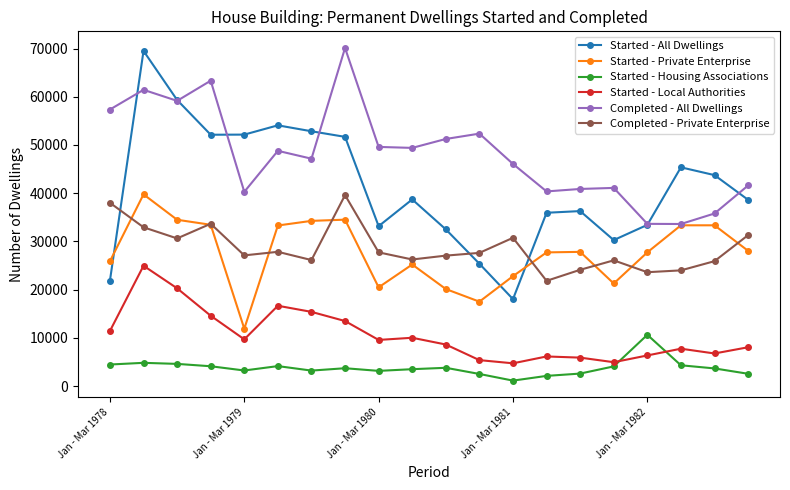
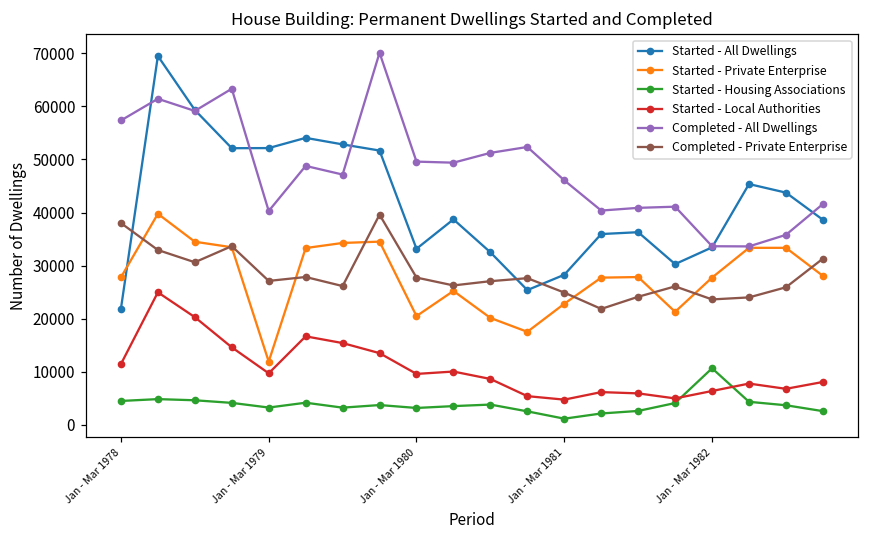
  {
    "Started - All Dwellings": {
      "Jan - Mar 1978": 22000,
      "Jan - Mar 1979": 52000,
      "Jan - Mar 1980": 33000,
-     "Jan - Mar 1981": 18000
+     "Jan - Mar 1981": 28000
    },
    "Started - Private Enterprise": {
-     "Jan - Mar 1978": 26000,
+     "Jan - Mar 1978": 28000,
      "Jan - Mar 1979": 12000,
      "Jan - Mar 1980": 20000,
      "Jan - Mar 1981": 23000,
      "Jan - Mar 1982": 28000
    },
    "Started - Housing Associations": {
      "Jan - Mar 1978": 4000,
      "Jan - Mar 1979": 3000,
      "Jan - Mar 1980": 3000,
      "Jan - Mar 1981": 1000,
      "Jan - Mar 1982": 11000
    },
    "Started - Local Authorities": {
      "Jan - Mar 1978": 11000,
      "Jan - Mar 1979": 10000,
      "Jan - Mar 1980": 10000,
      "Jan - Mar 1981": 5000,
      "Jan - Mar 1982": 6000
    },
    "Completed - All Dwellings": {
      "Jan - Mar 1978": 57000,
      "Jan - Mar 1979": 40000,
      "Jan - Mar 1980": 50000,
      "Jan - Mar 1981": 46000
    },
    "Completed - Private Enterprise": {
      "Jan - Mar 1978": 38000,
      "Jan - Mar 1979": 27000,
      "Jan - Mar 1980": 28000,
-     "Jan - Mar 1981": 31000,
+     "Jan - Mar 1981": 25000,
      "Jan - Mar 1982": 24000
    }
  }
